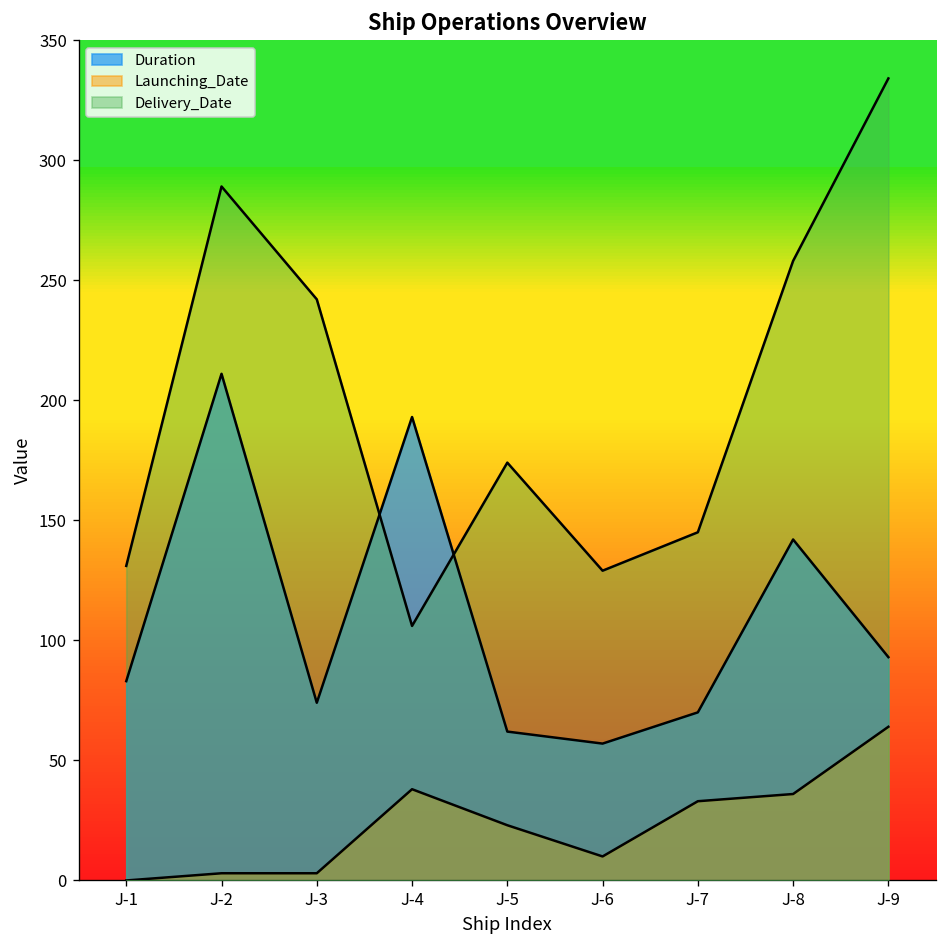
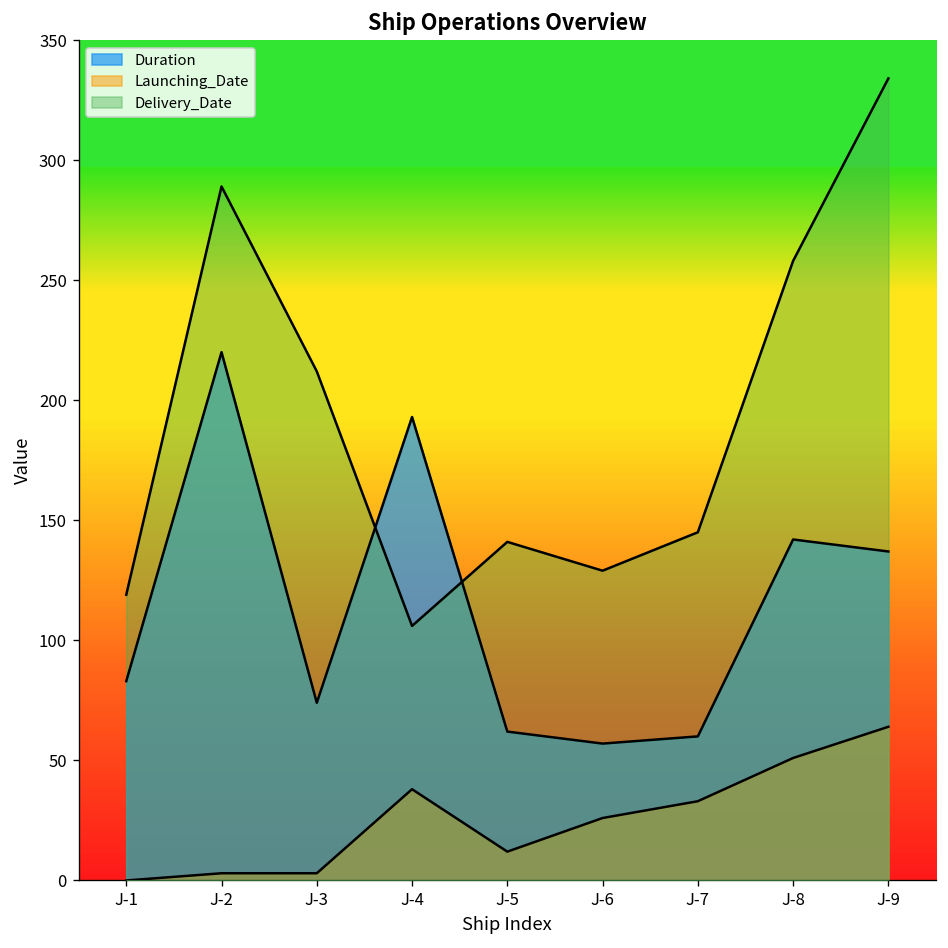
  {
    "Duration": {
      "J-1": 83,
-     "J-2": 211,
+     "J-2": 220,
      "J-3": 74,
      "J-4": 193,
      "J-5": 62,
      "J-6": 57,
-     "J-7": 70,
+     "J-7": 60,
      "J-8": 142,
-     "J-9": 93
+     "J-9": 137
    },
    "Launching_Date": {
      "J-1": 0,
      "J-2": 3,
      "J-3": 3,
      "J-4": 38,
-     "J-5": 23,
-     "J-6": 10,
+     "J-5": 12,
+     "J-6": 26,
      "J-7": 33,
-     "J-8": 36,
+     "J-8": 51,
      "J-9": 64
    },
    "Delivery_Date": {
-     "J-1": 131,
+     "J-1": 119,
      "J-2": 289,
-     "J-3": 242,
+     "J-3": 212,
      "J-4": 106,
-     "J-5": 174,
+     "J-5": 141,
      "J-6": 129,
      "J-7": 145,
      "J-8": 258,
      "J-9": 334
    }
  }
